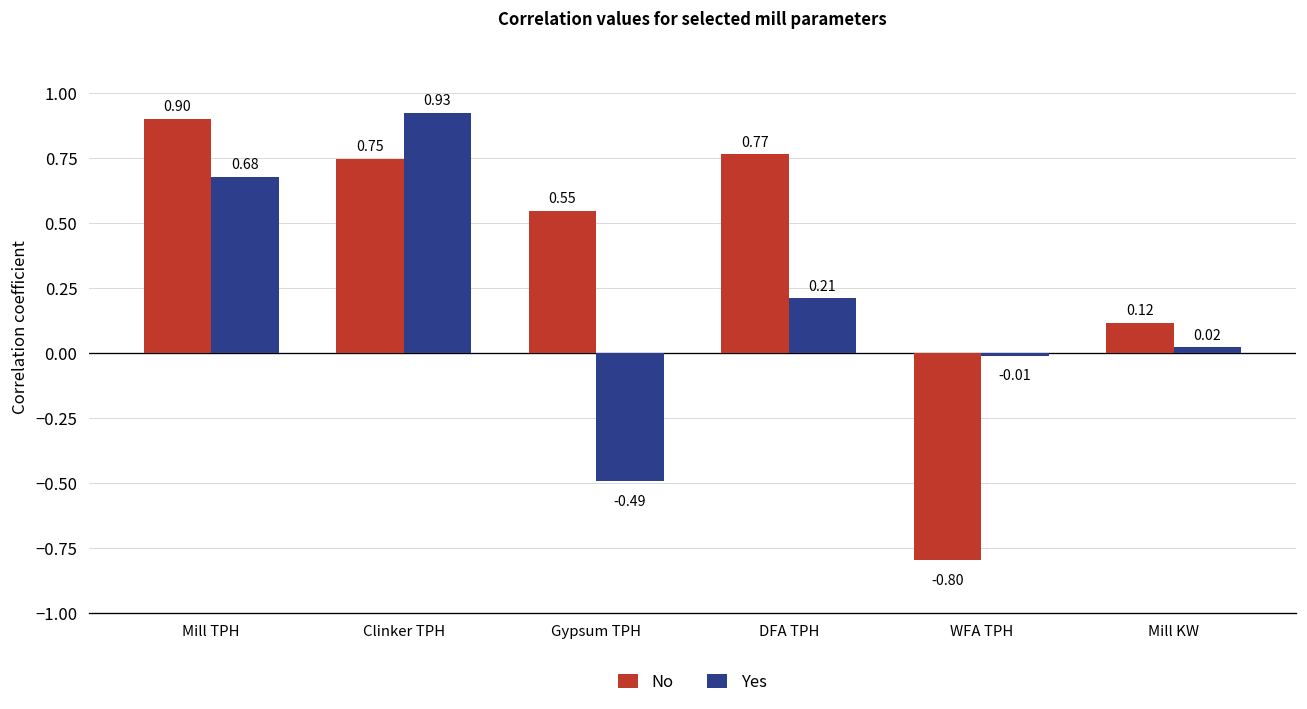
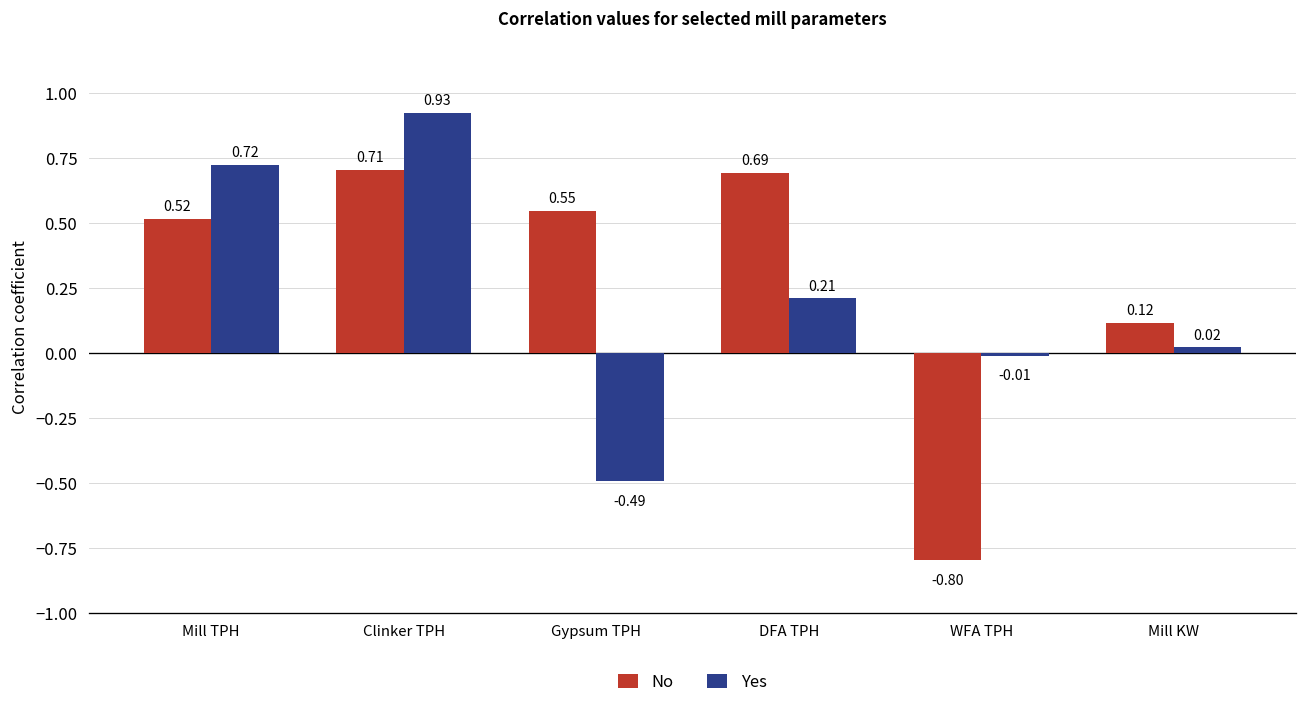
  {
    "No": {
-     "Mill TPH": 0.90,
-     "Clinker TPH": 0.75,
+     "Mill TPH": 0.52,
+     "Clinker TPH": 0.71,
      "Gypsum TPH": 0.55,
-     "DFA TPH": 0.77,
+     "DFA TPH": 0.69,
      "WFA TPH": -0.80,
      "Mill KW": 0.12
    },
    "Yes": {
-     "Mill TPH": 0.68,
+     "Mill TPH": 0.72,
      "Clinker TPH": 0.93,
      "Gypsum TPH": -0.49,
      "DFA TPH": 0.21,
      "WFA TPH": -0.01,
      "Mill KW": 0.02
    }
  }
